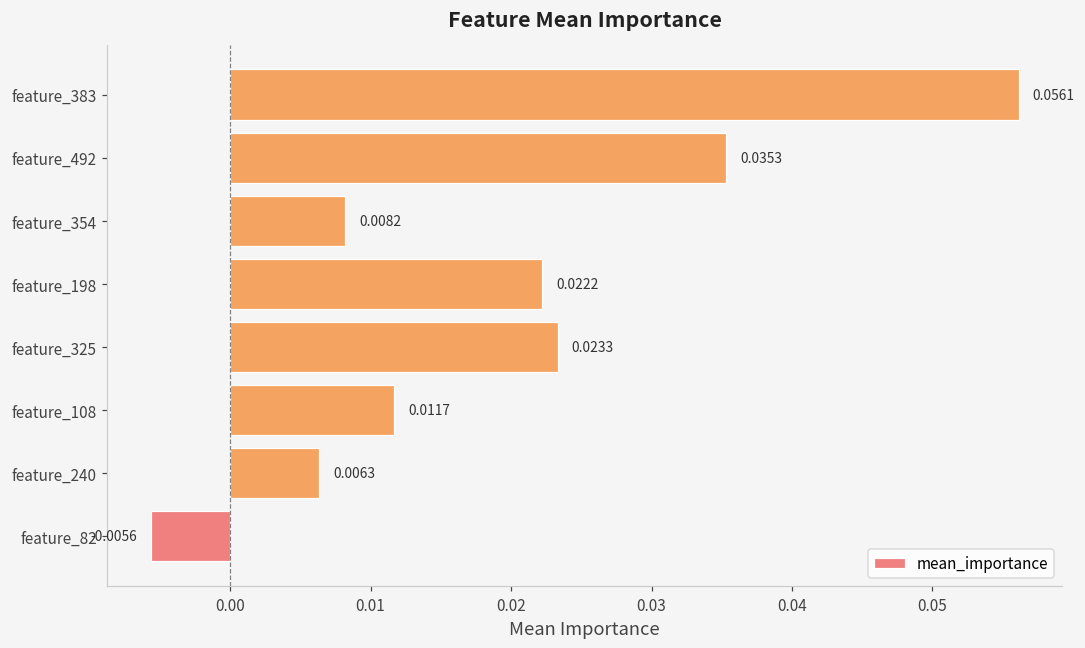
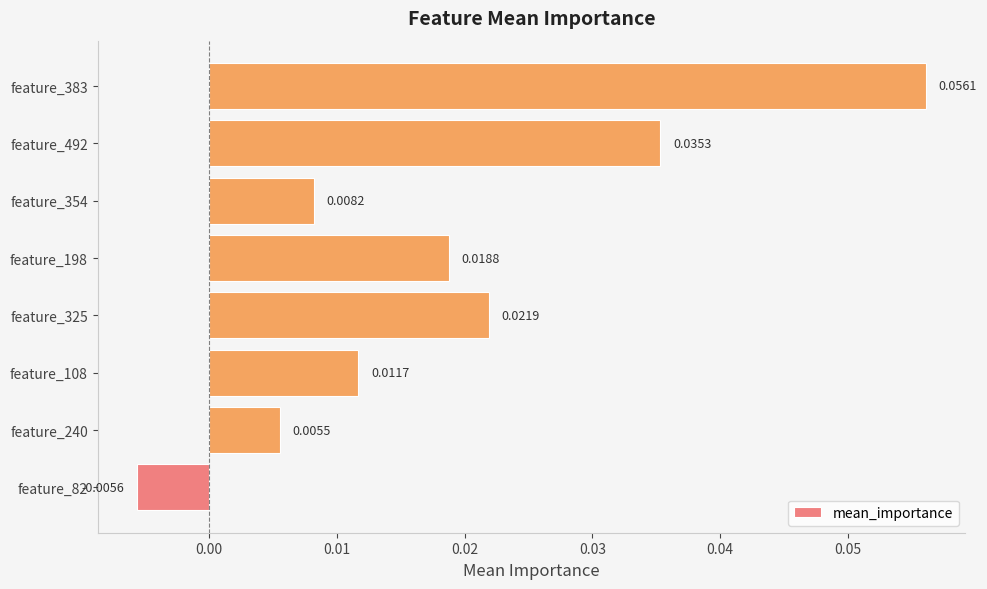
  {
    "feature_383": 0.0561,
    "feature_492": 0.0353,
    "feature_354": 0.0082,
-   "feature_198": 0.0222,
-   "feature_325": 0.0233,
+   "feature_198": 0.0188,
+   "feature_325": 0.0219,
    "feature_108": 0.0117,
-   "feature_240": 0.0063,
+   "feature_240": 0.0055,
    "feature_82": -0.0056
  }
